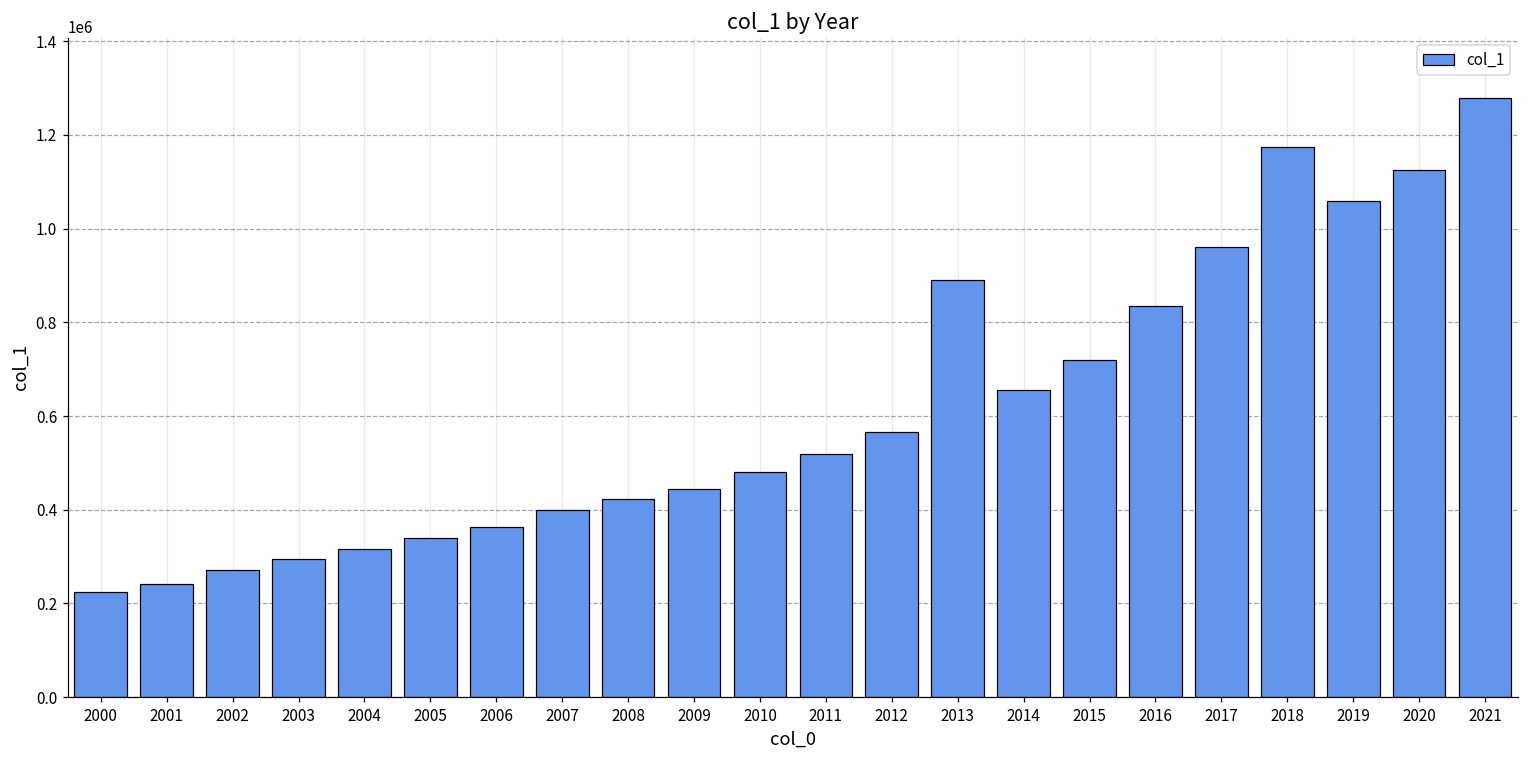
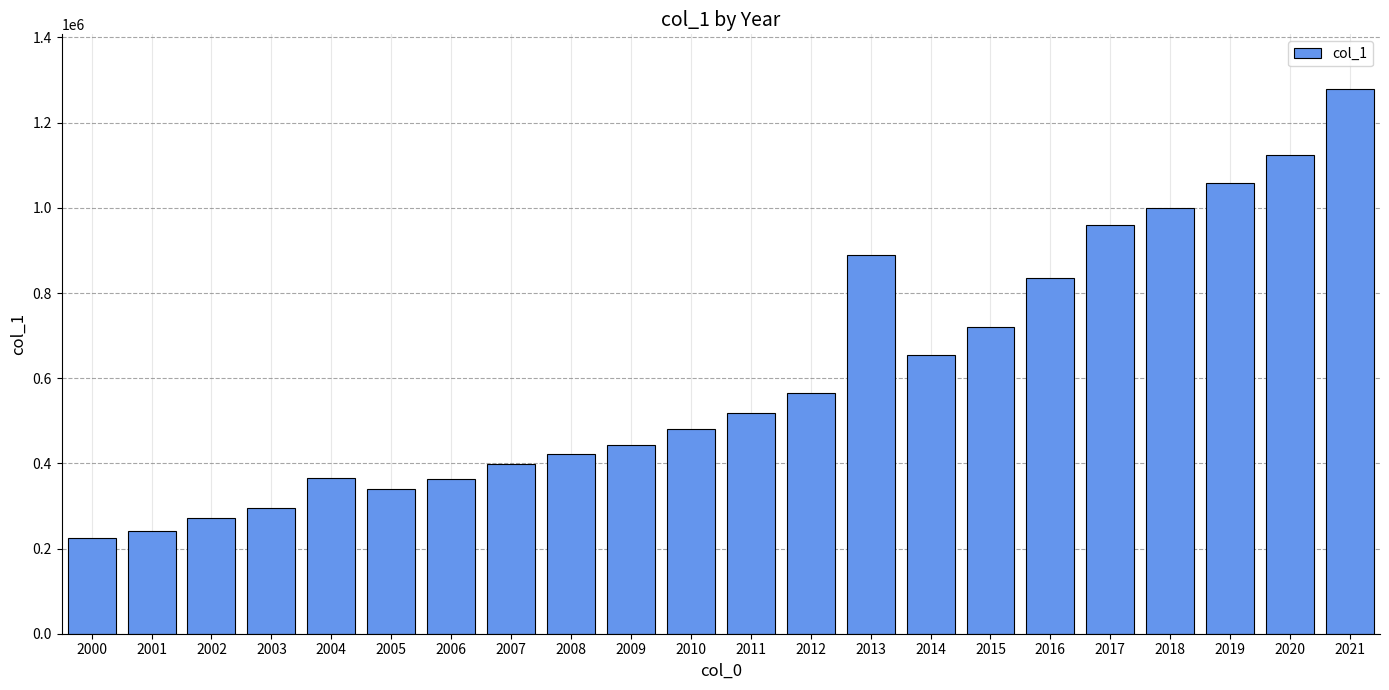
  {
    "2000": 220000,
    "2001": 240000,
    "2002": 270000,
    "2003": 290000,
-   "2004": 320000,
+   "2004": 370000,
    "2005": 340000,
    "2006": 360000,
    "2007": 400000,
    "2008": 420000,
    "2009": 440000,
    "2010": 480000,
    "2011": 520000,
    "2012": 570000,
    "2013": 890000,
    "2014": 660000,
    "2015": 720000,
    "2016": 830000,
    "2017": 960000,
-   "2018": 1170000,
+   "2018": 1000000,
    "2019": 1060000,
    "2020": 1120000,
    "2021": 1280000
  }
